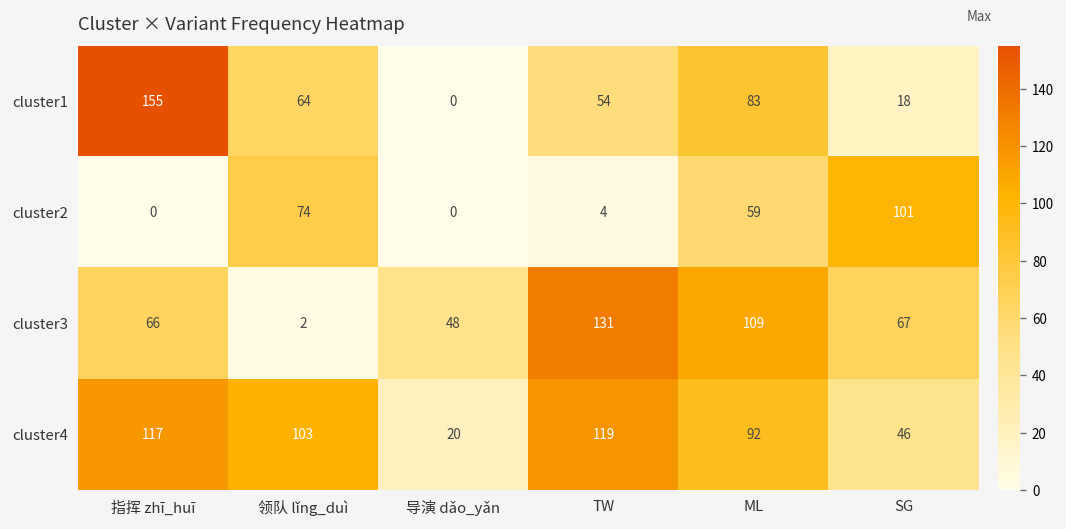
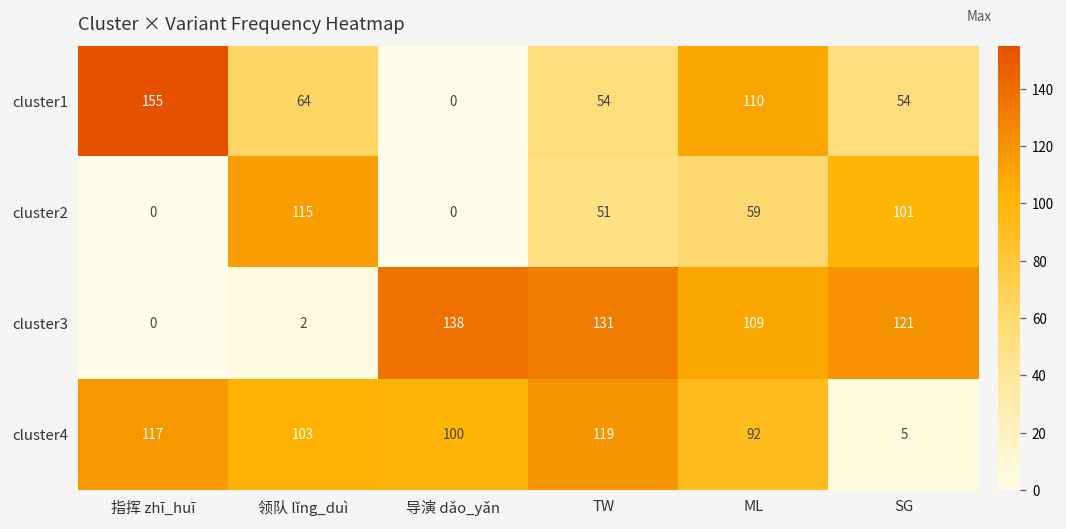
  {
    "cluster1": {
      "指挥 zhī_huī": 155,
      "领队 lǐng_duì": 64,
      "导演 dǎo_yǎn": 0,
      "TW": 54,
-     "ML": 83,
-     "SG": 18
+     "ML": 110,
+     "SG": 54
    },
    "cluster2": {
      "指挥 zhī_huī": 0,
-     "领队 lǐng_duì": 74,
+     "领队 lǐng_duì": 115,
      "导演 dǎo_yǎn": 0,
-     "TW": 4,
+     "TW": 51,
      "ML": 59,
      "SG": 101
    },
    "cluster3": {
-     "指挥 zhī_huī": 66,
+     "指挥 zhī_huī": 0,
      "领队 lǐng_duì": 2,
-     "导演 dǎo_yǎn": 48,
+     "导演 dǎo_yǎn": 138,
      "TW": 131,
      "ML": 109,
-     "SG": 67
+     "SG": 121
    },
    "cluster4": {
      "指挥 zhī_huī": 117,
      "领队 lǐng_duì": 103,
-     "导演 dǎo_yǎn": 20,
+     "导演 dǎo_yǎn": 100,
      "TW": 119,
      "ML": 92,
-     "SG": 46
+     "SG": 5
    }
  }
